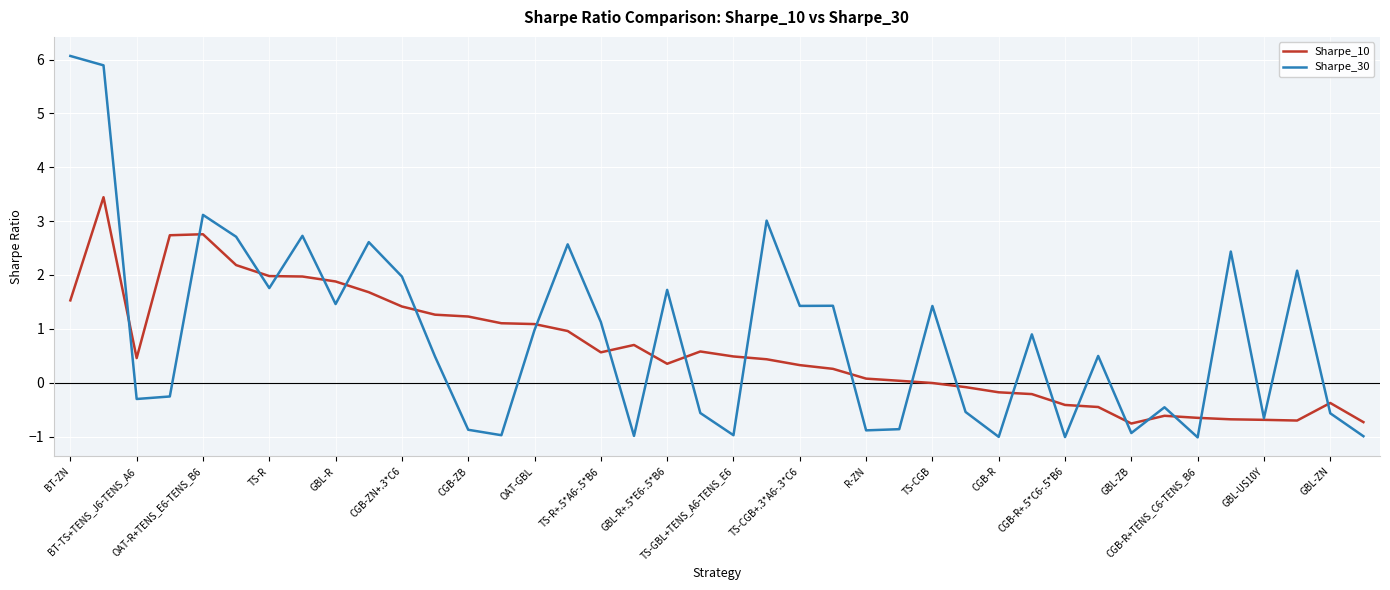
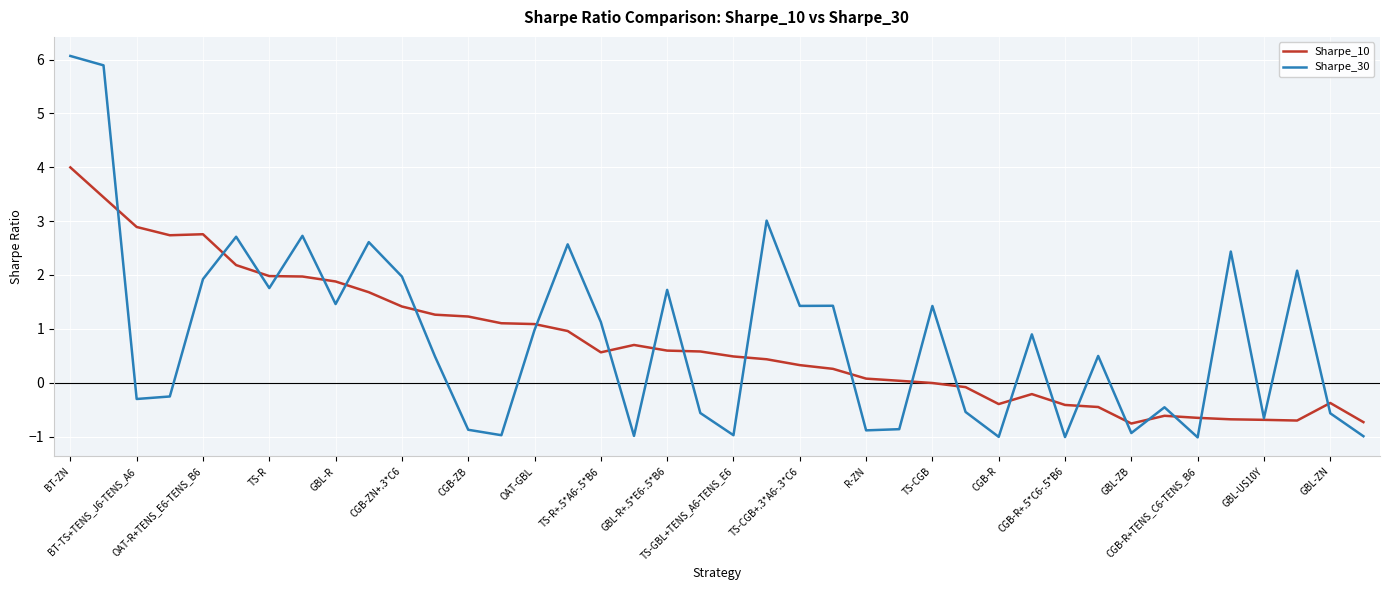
  {
    "Sharpe_10": {
-     "BT-ZN": 1.5,
-     "BT-TS+TENS_J6-TENS_A6": 0.5,
+     "BT-ZN": 4.0,
+     "BT-TS+TENS_J6-TENS_A6": 2.9,
      "OAT-R+TENS_E6-TENS_B6": 2.8,
      "TS-R": 2.0,
      "GBL-R": 1.9,
      "CGB-ZN+.3*C6": 1.4,
      "CGB-ZB": 1.2,
      "OAT-GBL": 1.1,
      "TS-R+.5*A6-.5*B6": 0.6,
-     "GBL-R+.5*E6-.5*B6": 0.4,
+     "GBL-R+.5*E6-.5*B6": 0.6,
      "TS-GBL+TENS_A6-TENS_E6": 0.5,
      "TS-CGB+.3*A6-.3*C6": 0.3,
      "R-ZN": 0.1,
      "TS-CGB": 0.0,
-     "CGB-R": -0.2,
+     "CGB-R": -0.4,
      "CGB-R+.5*C6-.5*B6": -0.4,
      "GBL-ZB": -0.8,
      "CGB-R+TENS_C6-TENS_B6": -0.7,
      "GBL-ZN": -0.4
    },
    "Sharpe_30": {
      "BT-ZN": 6.1,
      "BT-TS+TENS_J6-TENS_A6": -0.3,
-     "OAT-R+TENS_E6-TENS_B6": 3.1,
+     "OAT-R+TENS_E6-TENS_B6": 1.9,
      "TS-R": 1.8,
      "GBL-R": 1.5,
      "CGB-ZN+.3*C6": 2.0,
      "CGB-ZB": -0.9,
      "OAT-GBL": 1.0,
      "TS-R+.5*A6-.5*B6": 1.1,
      "GBL-R+.5*E6-.5*B6": 1.7,
      "TS-GBL+TENS_A6-TENS_E6": -1.0,
      "TS-CGB+.3*A6-.3*C6": 1.4,
      "R-ZN": -0.9,
      "TS-CGB": 1.4,
      "CGB-R": -1.0,
      "CGB-R+.5*C6-.5*B6": -1.0,
      "GBL-ZB": -0.9,
      "CGB-R+TENS_C6-TENS_B6": -1.0,
      "GBL-ZN": -0.6
    }
  }
